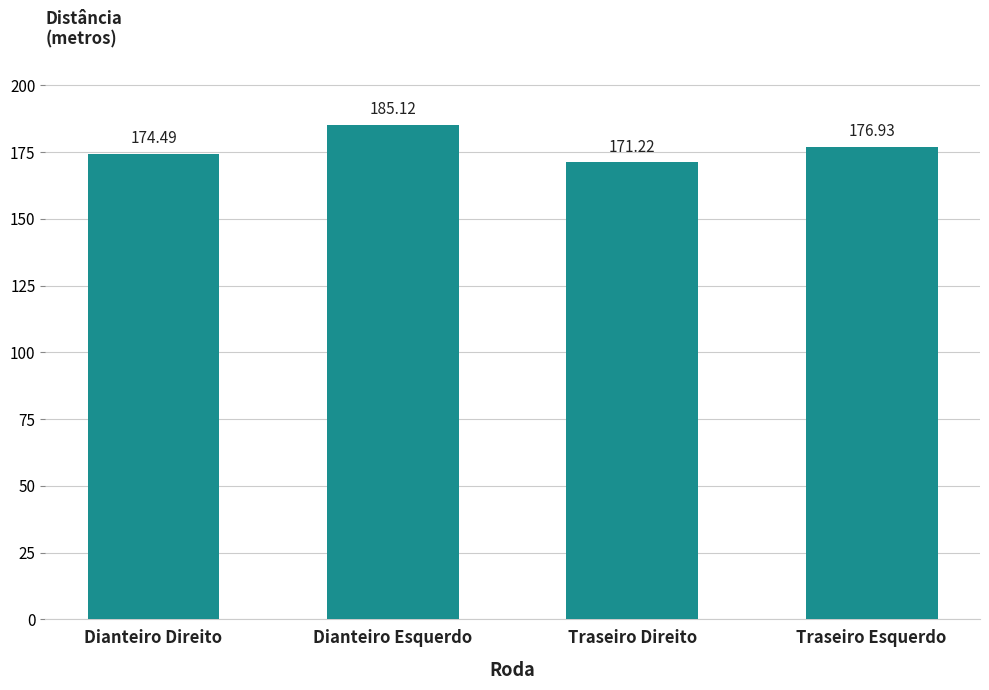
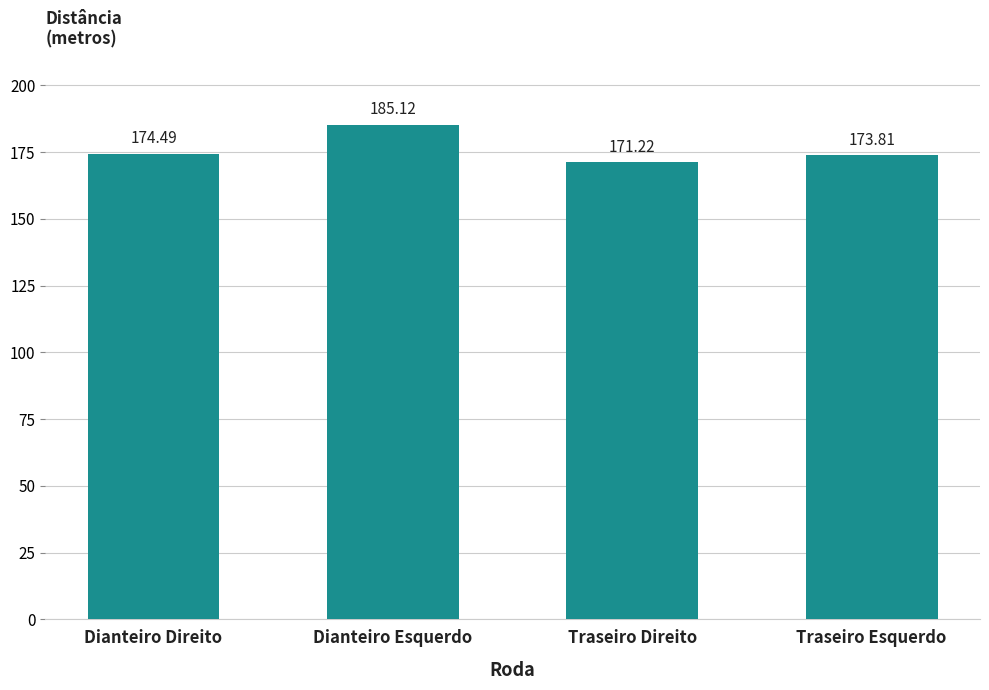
  {
    "Dianteiro Direito": 174.49,
    "Dianteiro Esquerdo": 185.12,
    "Traseiro Direito": 171.22,
-   "Traseiro Esquerdo": 176.93
+   "Traseiro Esquerdo": 173.81
  }
